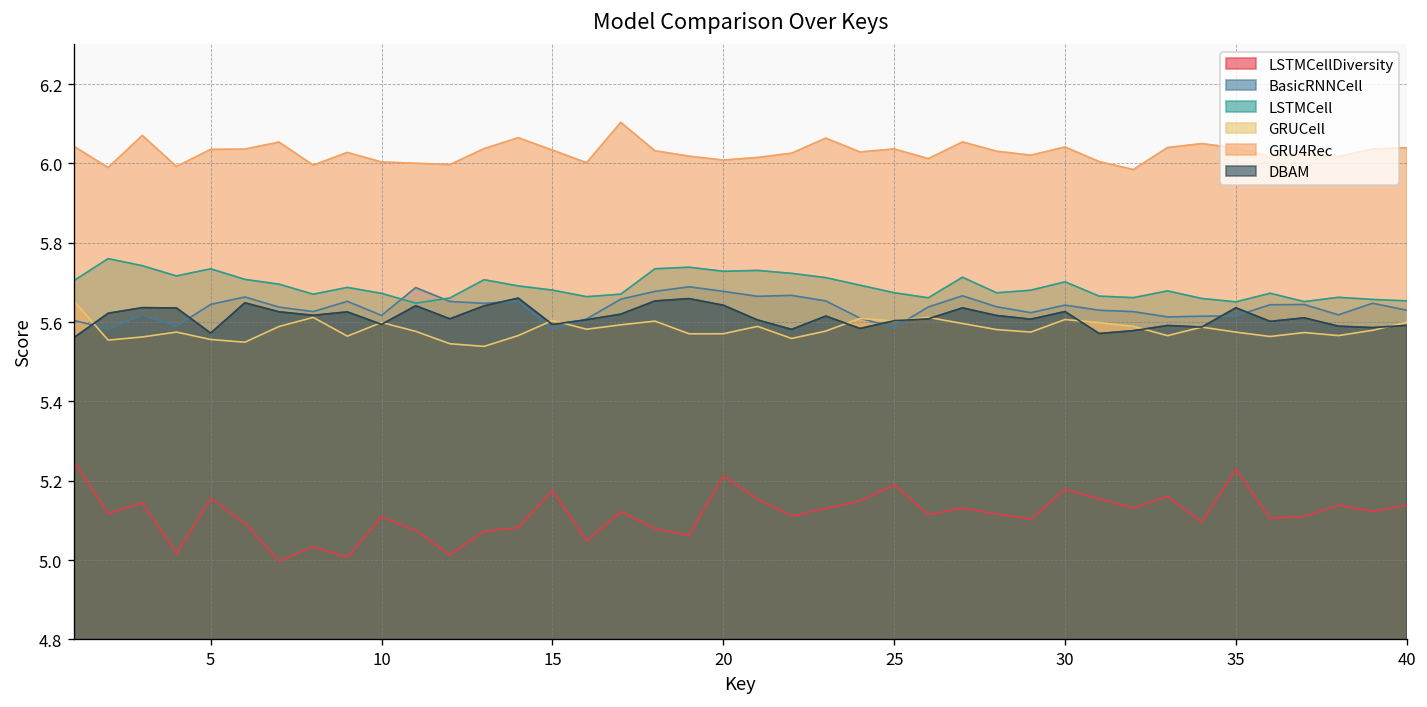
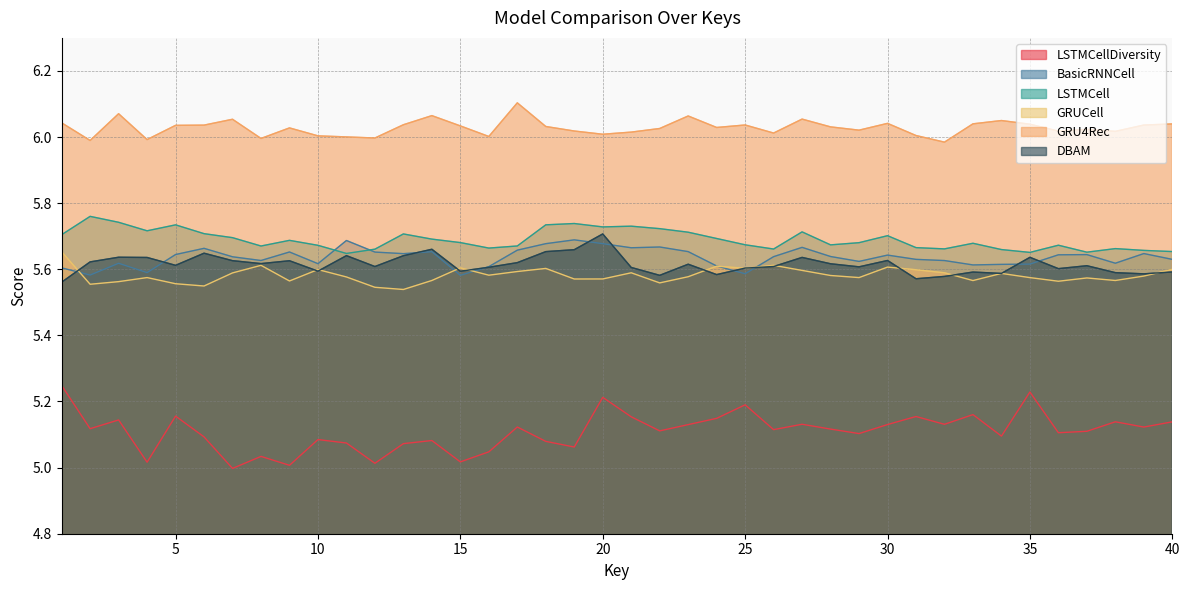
  {
    "LSTMCellDiversity": {
      "5": 5.16,
-     "10": 5.11,
-     "15": 5.18,
+     "10": 5.08,
+     "15": 5.02,
      "20": 5.21,
      "25": 5.19,
-     "30": 5.18,
+     "30": 5.13,
      "35": 5.23,
      "40": 5.14
    },
    "DBAM": {
-     "5": 5.57,
+     "5": 5.61,
      "15": 5.59,
-     "20": 5.64,
+     "20": 5.71,
      "30": 5.63,
      "35": 5.64,
      "40": 5.59
    }
  }
